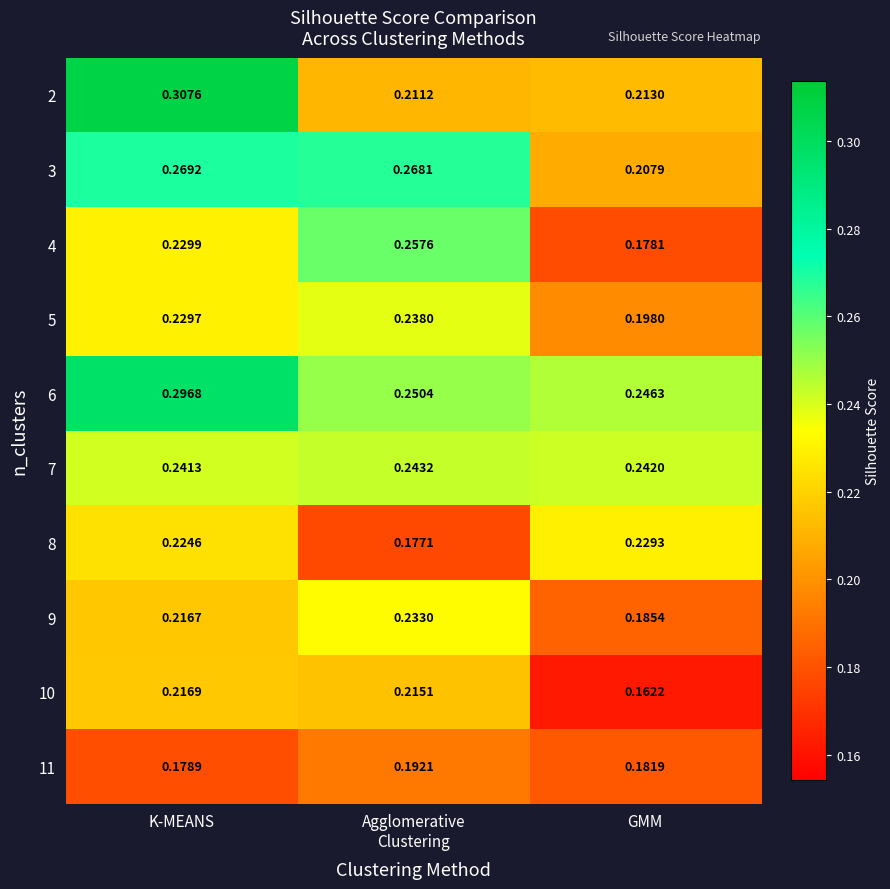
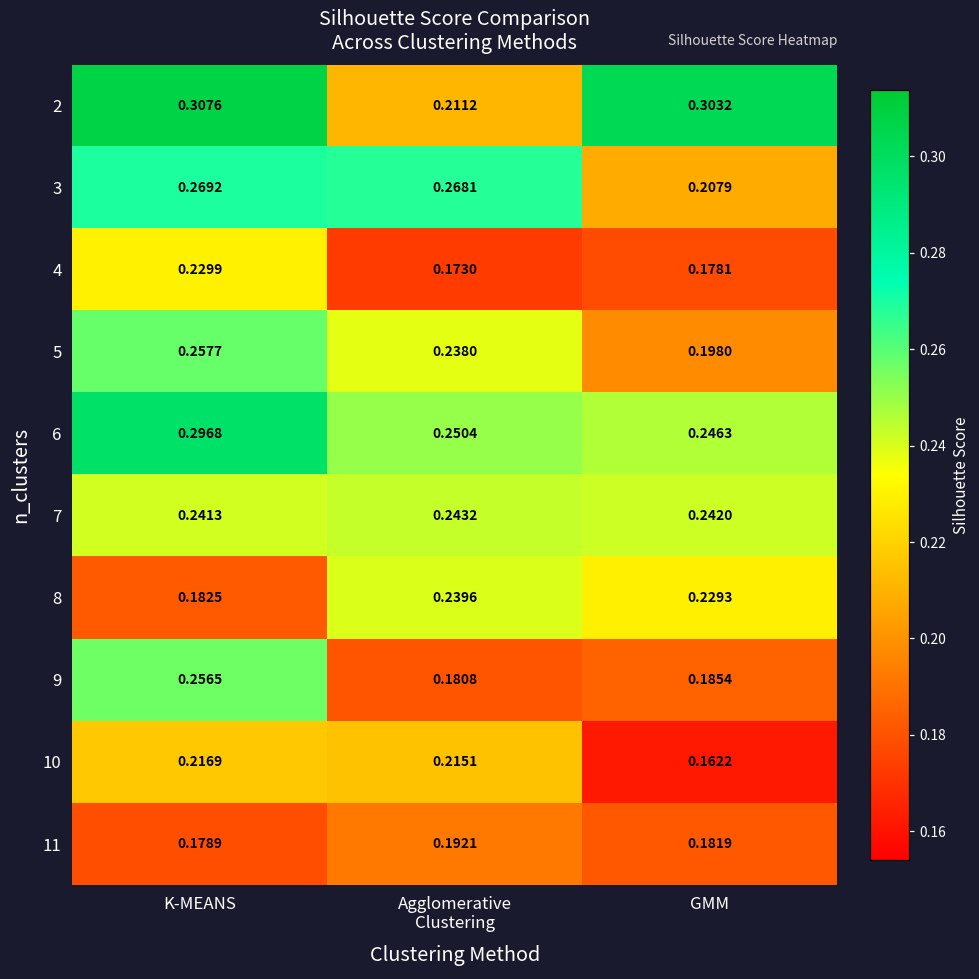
  {
    "2": {
      "K-MEANS": 0.3076,
      "Agglomerative Clustering": 0.2112,
-     "GMM": 0.2130
+     "GMM": 0.3032
    },
    "3": {
      "K-MEANS": 0.2692,
      "Agglomerative Clustering": 0.2681,
      "GMM": 0.2079
    },
    "4": {
      "K-MEANS": 0.2299,
-     "Agglomerative Clustering": 0.2576,
+     "Agglomerative Clustering": 0.1730,
      "GMM": 0.1781
    },
    "5": {
-     "K-MEANS": 0.2297,
+     "K-MEANS": 0.2577,
      "Agglomerative Clustering": 0.2380,
      "GMM": 0.1980
    },
    "6": {
      "K-MEANS": 0.2968,
      "Agglomerative Clustering": 0.2504,
      "GMM": 0.2463
    },
    "7": {
      "K-MEANS": 0.2413,
      "Agglomerative Clustering": 0.2432,
      "GMM": 0.2420
    },
    "8": {
-     "K-MEANS": 0.2246,
-     "Agglomerative Clustering": 0.1771,
+     "K-MEANS": 0.1825,
+     "Agglomerative Clustering": 0.2396,
      "GMM": 0.2293
    },
    "9": {
-     "K-MEANS": 0.2167,
-     "Agglomerative Clustering": 0.2330,
+     "K-MEANS": 0.2565,
+     "Agglomerative Clustering": 0.1808,
      "GMM": 0.1854
    },
    "10": {
      "K-MEANS": 0.2169,
      "Agglomerative Clustering": 0.2151,
      "GMM": 0.1622
    },
    "11": {
      "K-MEANS": 0.1789,
      "Agglomerative Clustering": 0.1921,
      "GMM": 0.1819
    }
  }
